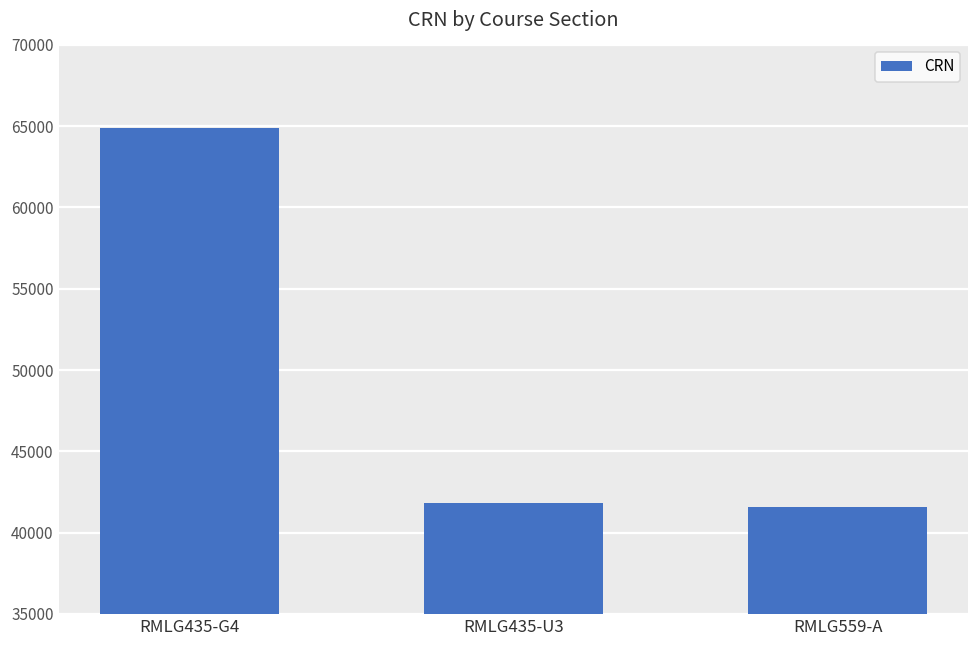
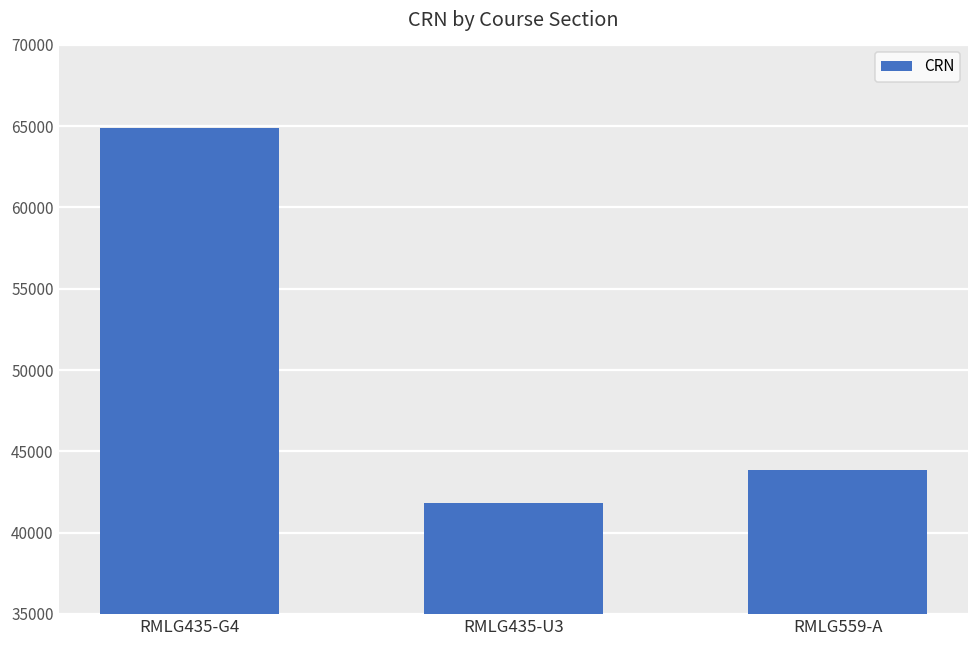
  {
    "RMLG435-G4": 64900,
    "RMLG435-U3": 41800,
-   "RMLG559-A": 41600
+   "RMLG559-A": 43900
  }
